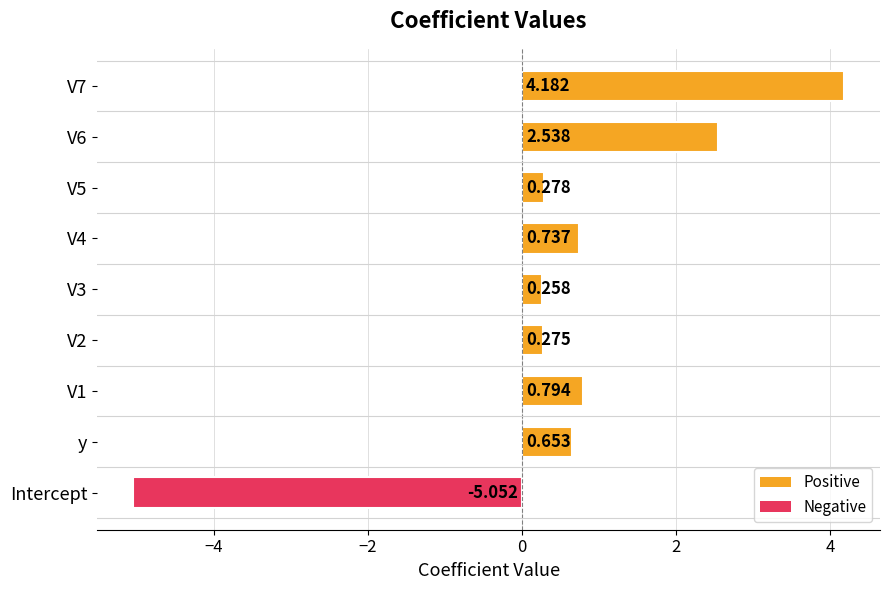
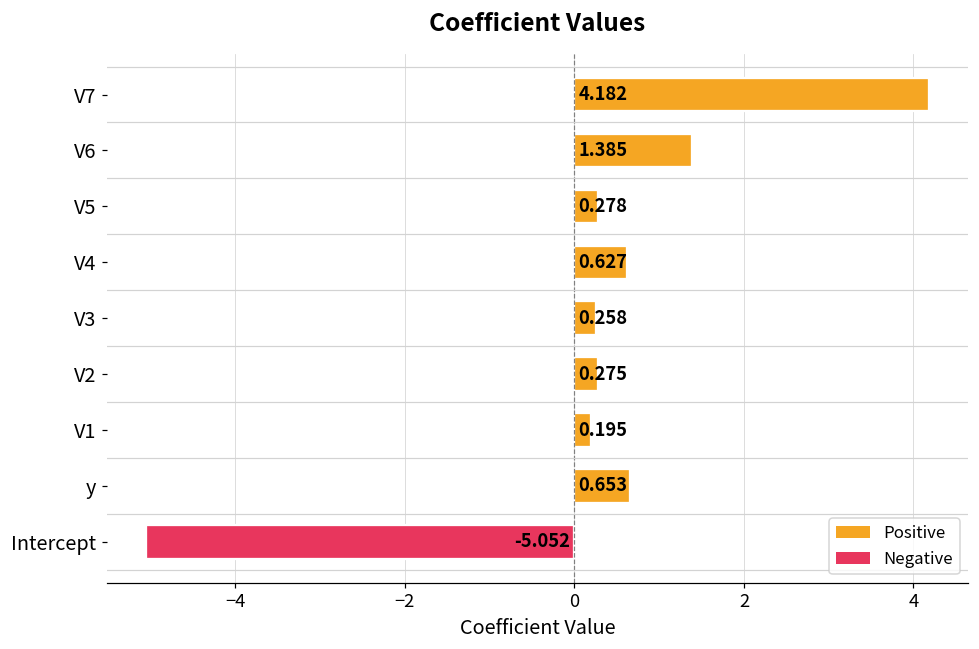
  {
    "V7": 4.182,
-   "V6": 2.538,
+   "V6": 1.385,
    "V5": 0.278,
-   "V4": 0.737,
+   "V4": 0.627,
    "V3": 0.258,
    "V2": 0.275,
-   "V1": 0.794,
+   "V1": 0.195,
    "y": 0.653,
    "Intercept": -5.052
  }
